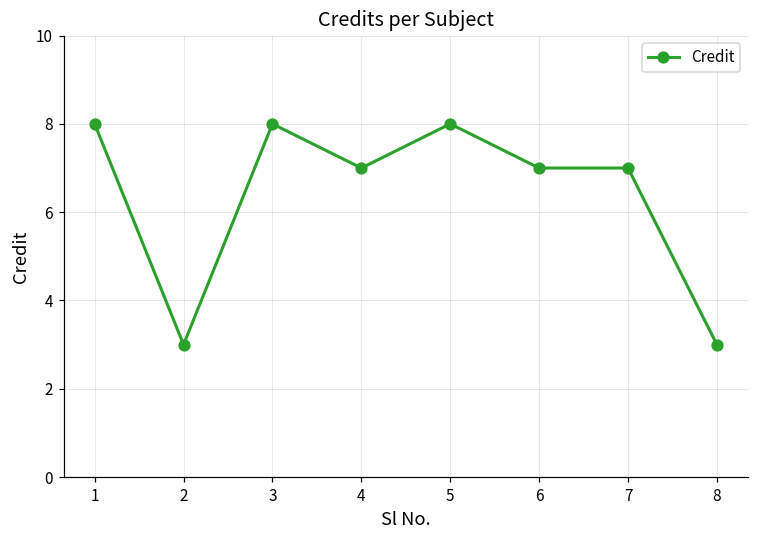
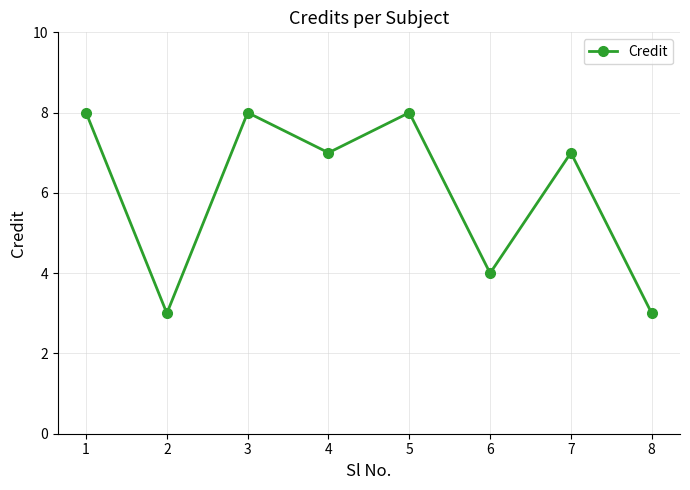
  {
    "1": 8,
    "2": 3,
    "3": 8,
    "4": 7,
    "5": 8,
-   "6": 7,
+   "6": 4,
    "7": 7,
    "8": 3
  }
